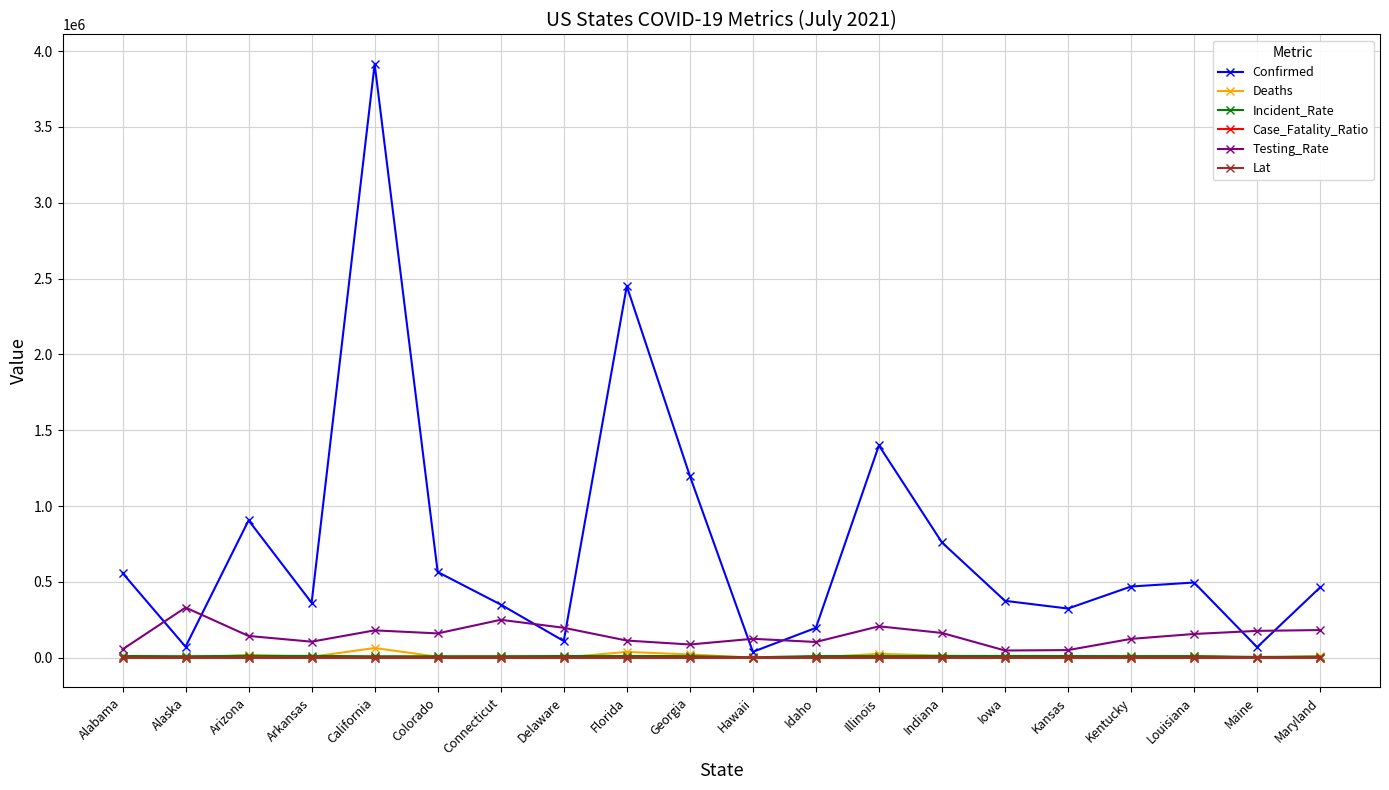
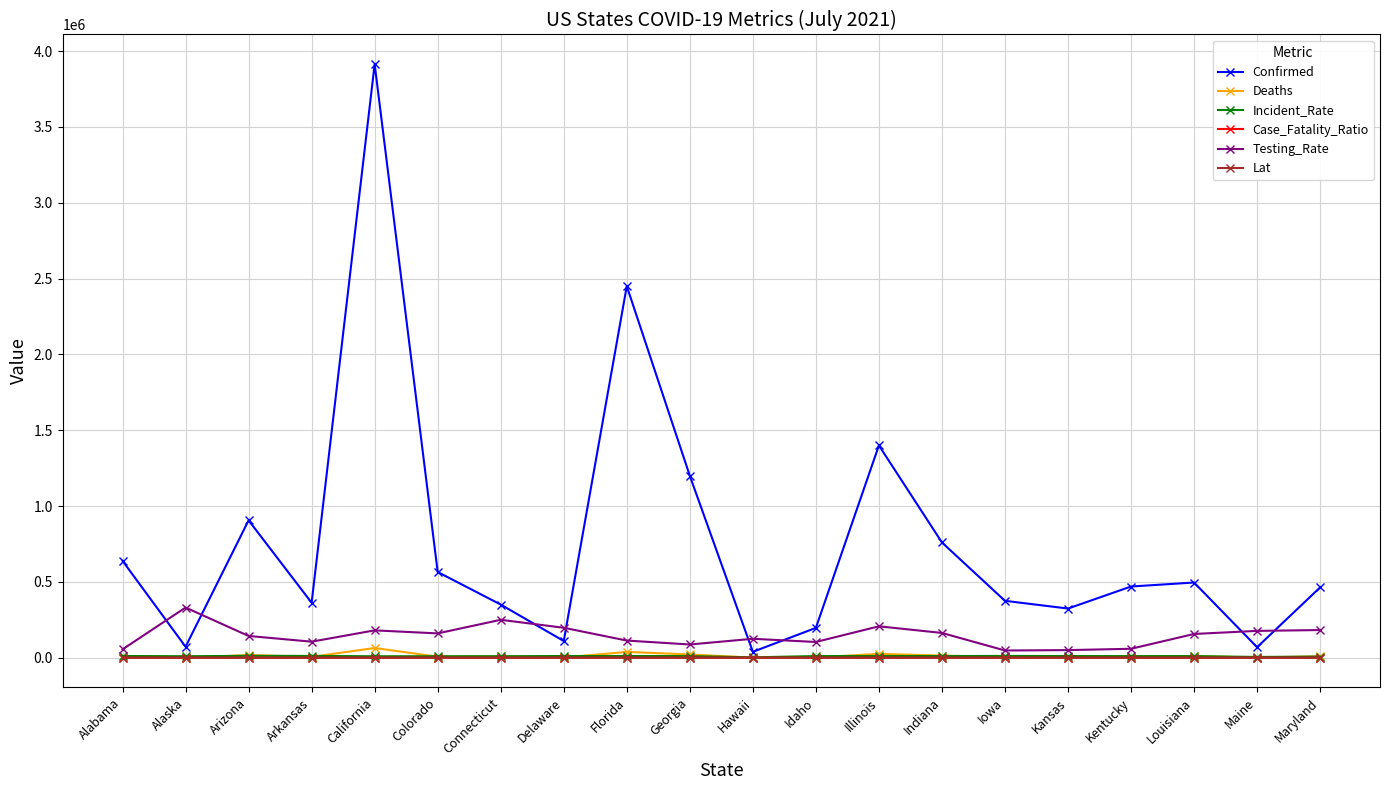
  {
    "Confirmed": {
-     "Alabama": 560000,
+     "Alabama": 640000,
      "Alaska": 70000,
      "Arizona": 910000,
      "Arkansas": 360000,
      "California": 3910000,
      "Colorado": 570000,
      "Connecticut": 350000,
      "Delaware": 110000,
      "Florida": 2450000,
      "Georgia": 1200000,
      "Hawaii": 40000,
      "Idaho": 200000,
      "Illinois": 1400000,
      "Indiana": 760000,
      "Iowa": 380000,
      "Kansas": 320000,
      "Kentucky": 470000,
      "Louisiana": 500000,
      "Maine": 70000,
      "Maryland": 460000
    },
    "Deaths": {
      "California": 60000,
      "Florida": 40000
    },
    "Testing_Rate": {
      "Alabama": 60000,
      "Alaska": 330000,
      "Arizona": 140000,
      "Arkansas": 110000,
      "California": 180000,
      "Colorado": 160000,
      "Connecticut": 250000,
      "Delaware": 200000,
      "Florida": 110000,
      "Georgia": 90000,
      "Hawaii": 120000,
      "Idaho": 100000,
      "Illinois": 210000,
      "Indiana": 160000,
      "Iowa": 50000,
      "Kansas": 50000,
-     "Kentucky": 120000,
+     "Kentucky": 60000,
      "Louisiana": 160000,
      "Maine": 180000,
      "Maryland": 180000
    }
  }
